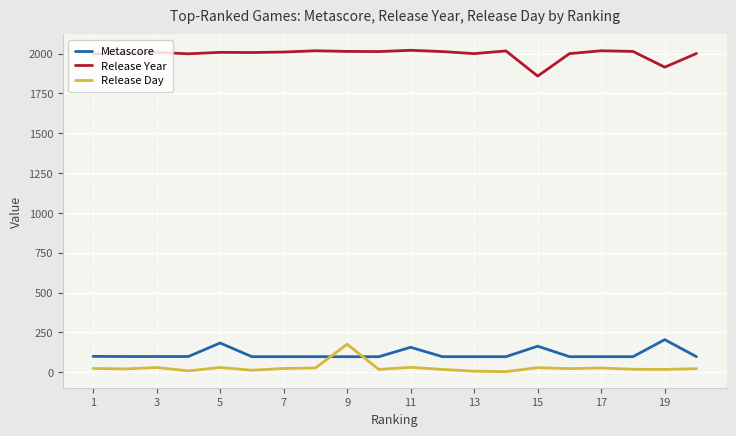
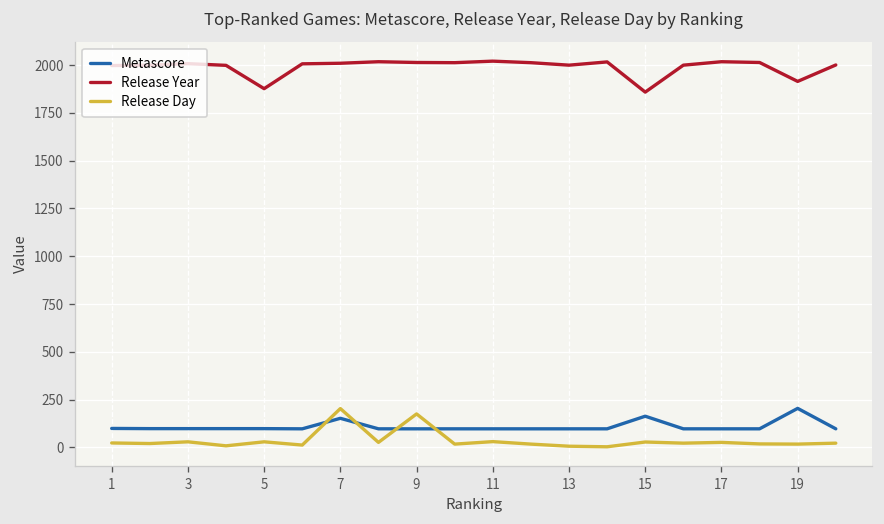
  {
    "Metascore": {
      "1": 100,
      "3": 100,
-     "5": 180,
-     "7": 100,
+     "5": 100,
+     "7": 150,
      "9": 100,
-     "11": 160,
+     "11": 100,
      "13": 100,
      "15": 160,
      "17": 100,
      "19": 200
    },
    "Release Year": {
-     "5": 2010,
+     "5": 1880,
      "7": 2010,
      "9": 2010,
      "11": 2020,
      "13": 2000,
      "15": 1860,
      "17": 2020,
      "19": 1920
    },
    "Release Day": {
      "1": 20,
      "3": 30,
      "5": 30,
-     "7": 20,
+     "7": 200,
      "9": 180,
      "11": 30,
      "13": 10,
      "15": 30,
      "17": 30,
      "19": 20
    }
  }
